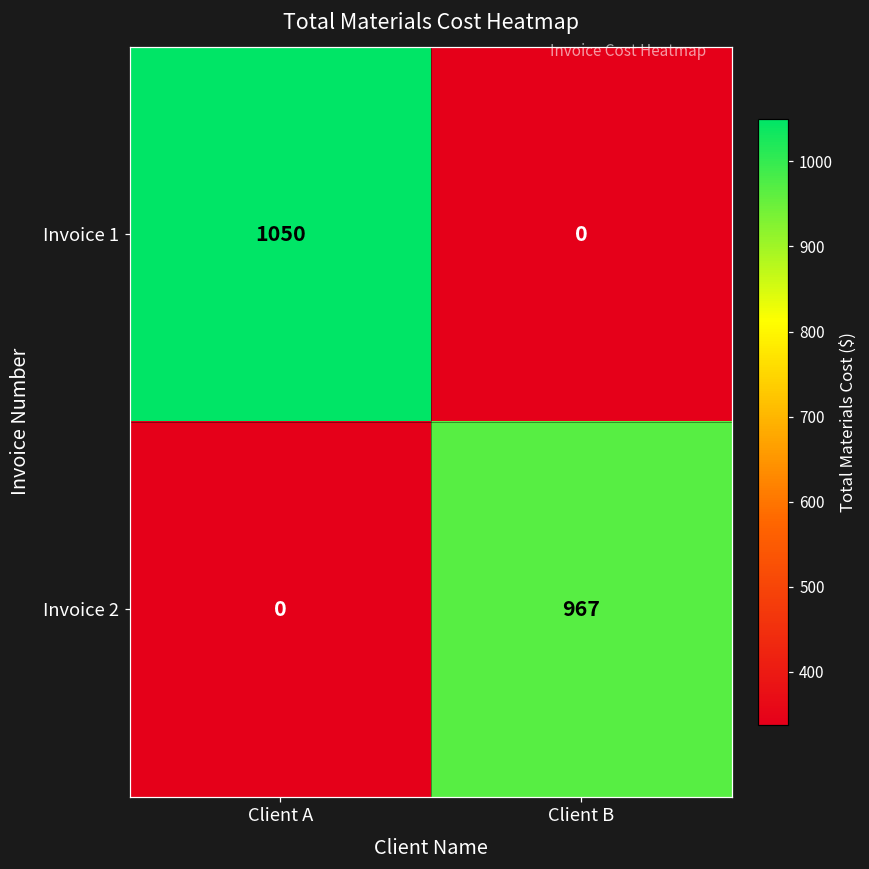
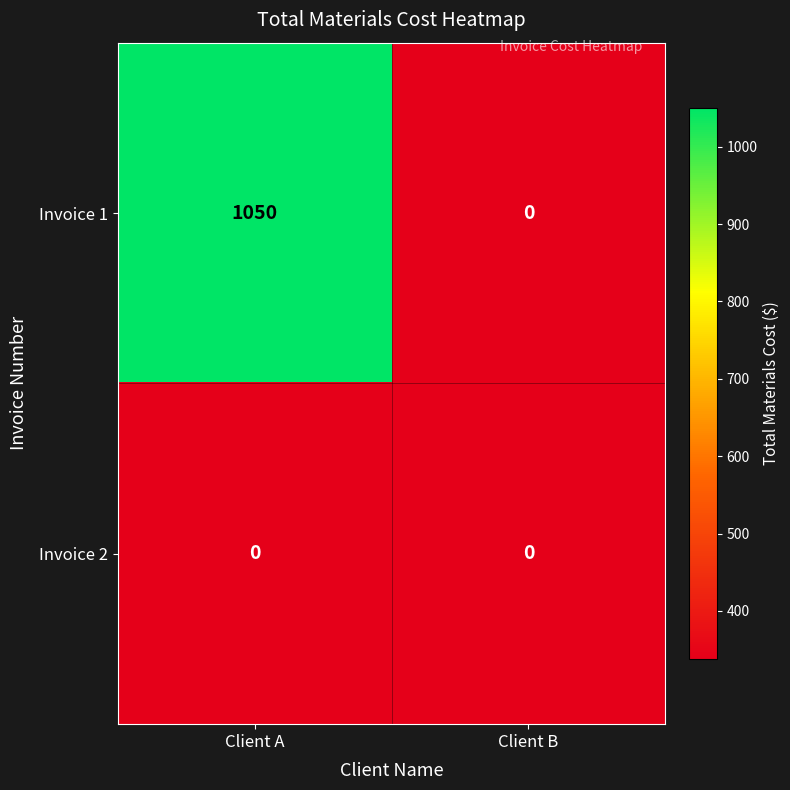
  {
    "Invoice 1": {
      "Client A": 1050,
      "Client B": 0
    },
    "Invoice 2": {
      "Client A": 0,
-     "Client B": 967
+     "Client B": 0
    }
  }
